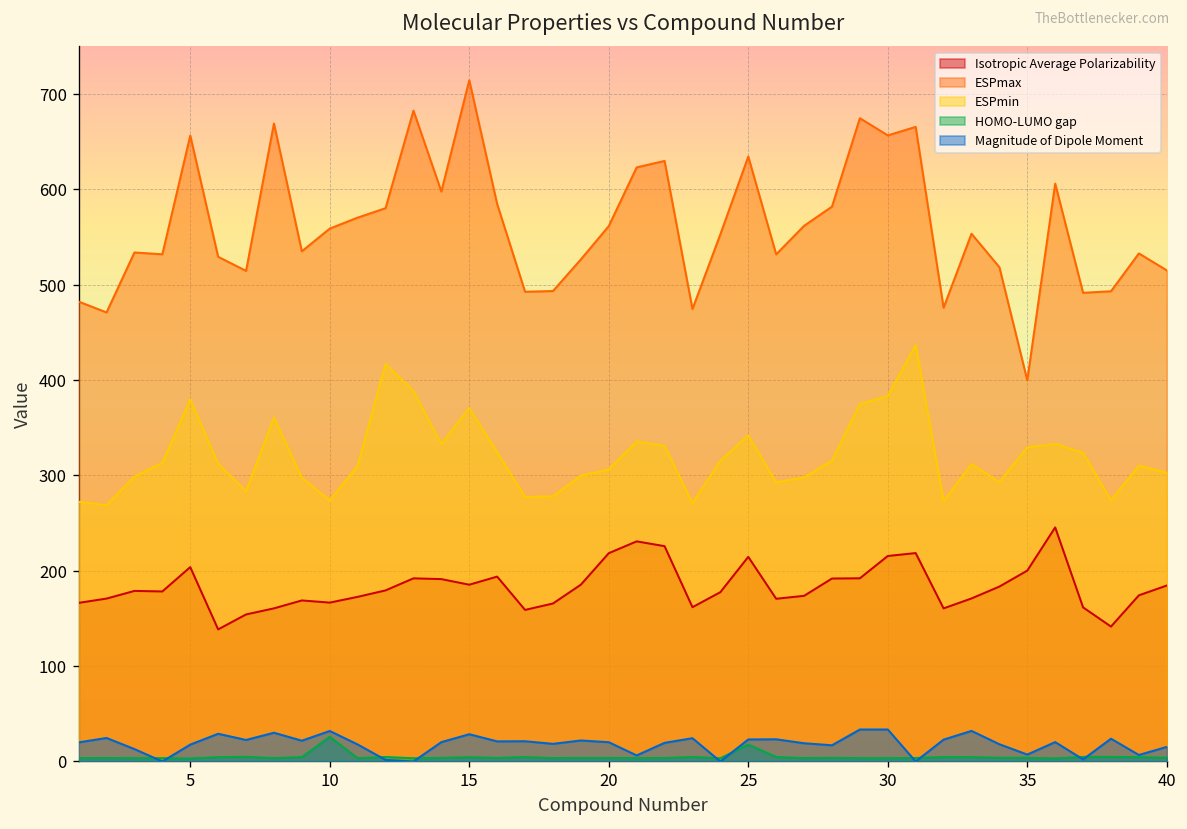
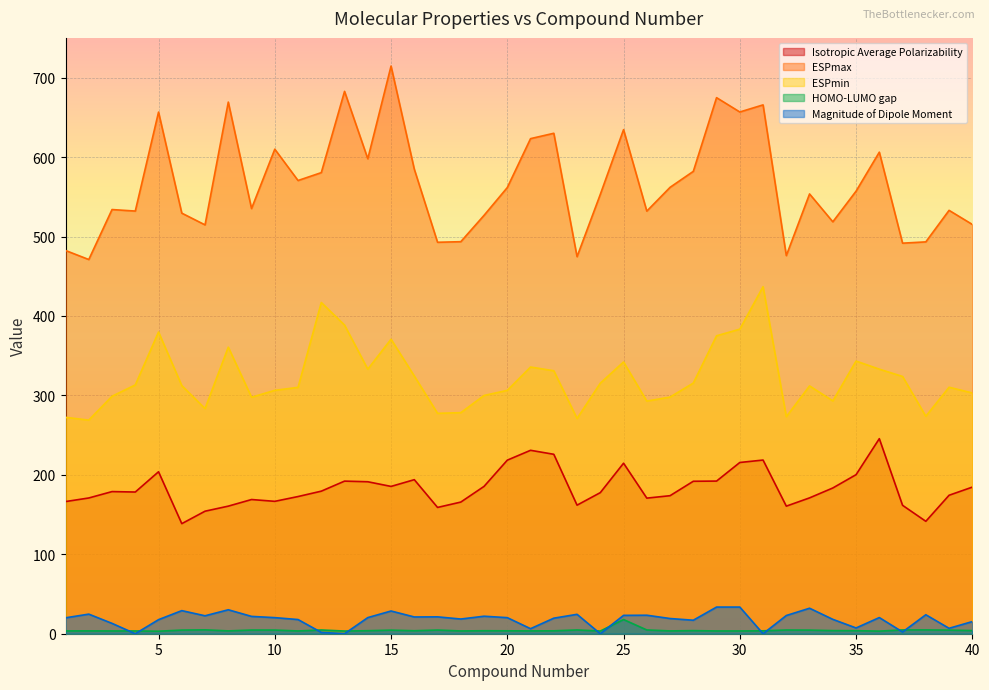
  {
    "Isotropic Average Polarizability": {
      "5": 200,
      "10": 170,
      "15": 190,
      "20": 220,
      "25": 210,
      "30": 220,
      "35": 200,
      "40": 180
    },
    "ESPmax": {
      "5": 660,
-     "10": 560,
+     "10": 610,
      "15": 710,
      "20": 560,
      "25": 630,
      "30": 660,
-     "35": 400,
+     "35": 560,
      "40": 520
    },
    "ESPmin": {
      "5": 380,
-     "10": 270,
+     "10": 310,
      "15": 370,
      "20": 310,
      "25": 340,
      "30": 380,
-     "35": 330,
+     "35": 340,
      "40": 300
    },
    "HOMO-LUMO gap": {
      "5": 0,
-     "10": 30,
+     "10": 0,
      "15": 0,
      "20": 0,
      "25": 20,
      "30": 0,
      "35": 0,
      "40": 0
    },
    "Magnitude of Dipole Moment": {
      "5": 20,
-     "10": 30,
+     "10": 20,
      "15": 30,
      "20": 20,
      "25": 20,
      "30": 30,
      "35": 10,
      "40": 20
    }
  }
